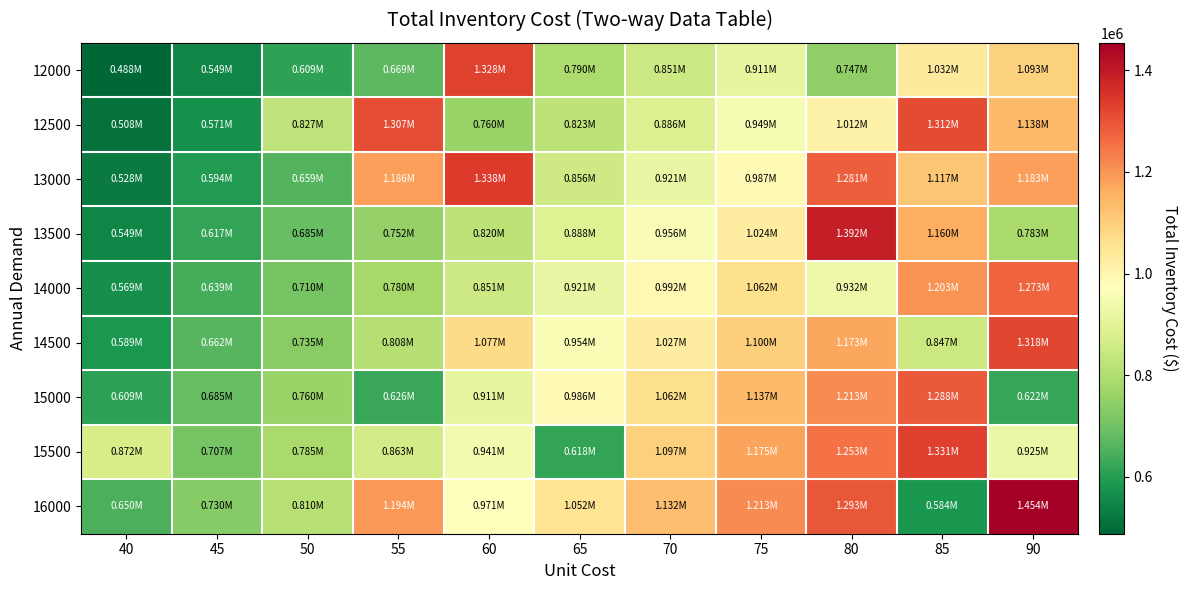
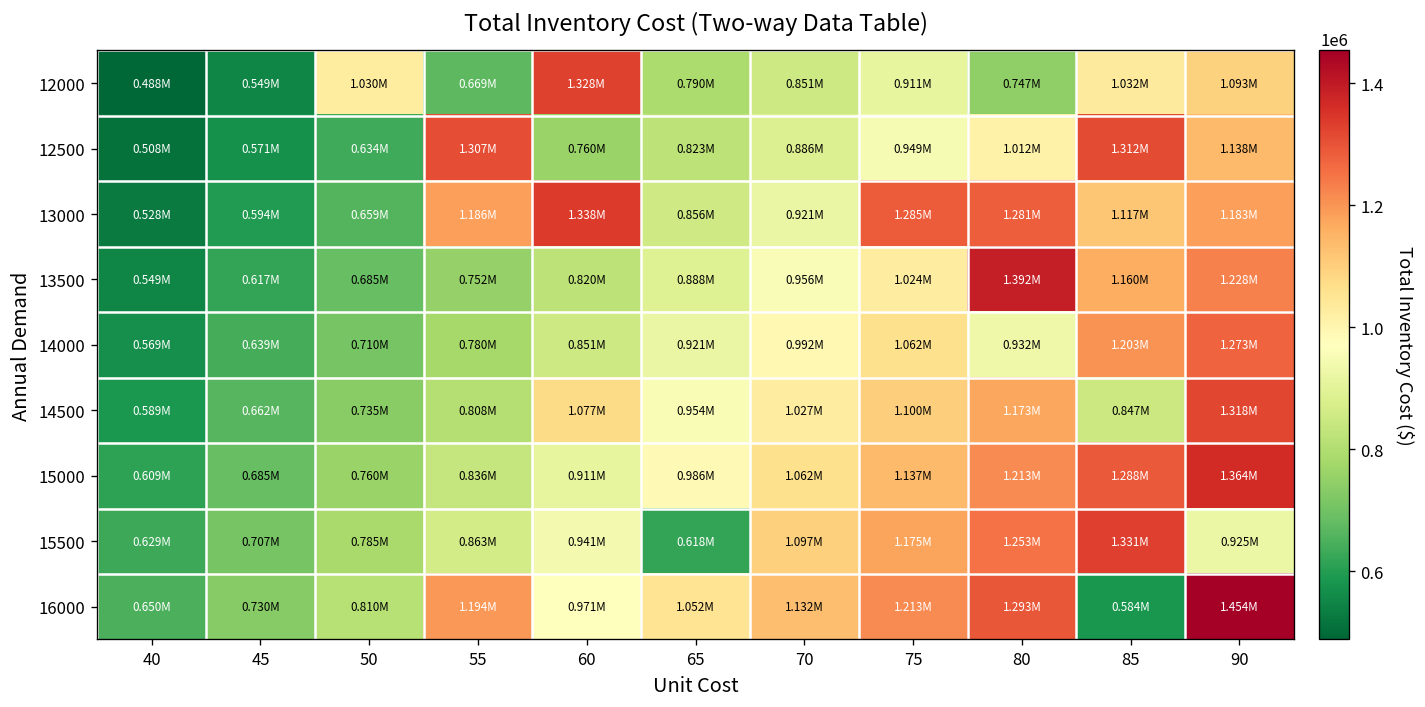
  {
    "12000": {
      "40": "0.488M",
      "45": "0.549M",
-     "50": "0.609M",
+     "50": "1.030M",
      "55": "0.669M",
      "60": "1.328M",
      "65": "0.790M",
      "70": "0.851M",
      "75": "0.911M",
      "80": "0.747M",
      "85": "1.032M",
      "90": "1.093M"
    },
    "12500": {
      "40": "0.508M",
      "45": "0.571M",
-     "50": "0.827M",
+     "50": "0.634M",
      "55": "1.307M",
      "60": "0.760M",
      "65": "0.823M",
      "70": "0.886M",
      "75": "0.949M",
      "80": "1.012M",
      "85": "1.312M",
      "90": "1.138M"
    },
    "13000": {
      "40": "0.528M",
      "45": "0.594M",
      "50": "0.659M",
      "55": "1.186M",
      "60": "1.338M",
      "65": "0.856M",
      "70": "0.921M",
-     "75": "0.987M",
+     "75": "1.285M",
      "80": "1.281M",
      "85": "1.117M",
      "90": "1.183M"
    },
    "13500": {
      "40": "0.549M",
      "45": "0.617M",
      "50": "0.685M",
      "55": "0.752M",
      "60": "0.820M",
      "65": "0.888M",
      "70": "0.956M",
      "75": "1.024M",
      "80": "1.392M",
      "85": "1.160M",
-     "90": "0.783M"
+     "90": "1.228M"
    },
    "14000": {
      "40": "0.569M",
      "45": "0.639M",
      "50": "0.710M",
      "55": "0.780M",
      "60": "0.851M",
      "65": "0.921M",
      "70": "0.992M",
      "75": "1.062M",
      "80": "0.932M",
      "85": "1.203M",
      "90": "1.273M"
    },
    "14500": {
      "40": "0.589M",
      "45": "0.662M",
      "50": "0.735M",
      "55": "0.808M",
      "60": "1.077M",
      "65": "0.954M",
      "70": "1.027M",
      "75": "1.100M",
      "80": "1.173M",
      "85": "0.847M",
      "90": "1.318M"
    },
    "15000": {
      "40": "0.609M",
      "45": "0.685M",
      "50": "0.760M",
-     "55": "0.626M",
+     "55": "0.836M",
      "60": "0.911M",
      "65": "0.986M",
      "70": "1.062M",
      "75": "1.137M",
      "80": "1.213M",
      "85": "1.288M",
-     "90": "0.622M"
+     "90": "1.364M"
    },
    "15500": {
-     "40": "0.872M",
+     "40": "0.629M",
      "45": "0.707M",
      "50": "0.785M",
      "55": "0.863M",
      "60": "0.941M",
      "65": "0.618M",
      "70": "1.097M",
      "75": "1.175M",
      "80": "1.253M",
      "85": "1.331M",
      "90": "0.925M"
    },
    "16000": {
      "40": "0.650M",
      "45": "0.730M",
      "50": "0.810M",
      "55": "1.194M",
      "60": "0.971M",
      "65": "1.052M",
      "70": "1.132M",
      "75": "1.213M",
      "80": "1.293M",
      "85": "0.584M",
      "90": "1.454M"
    }
  }
